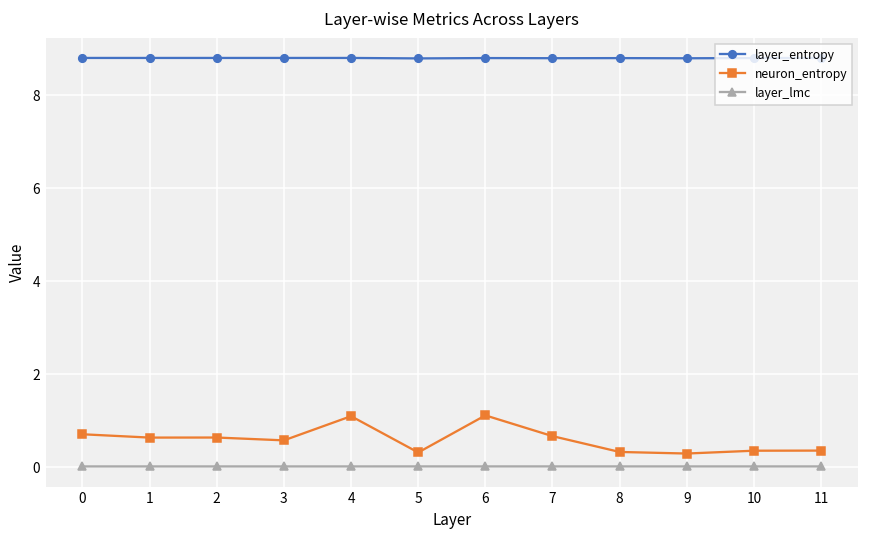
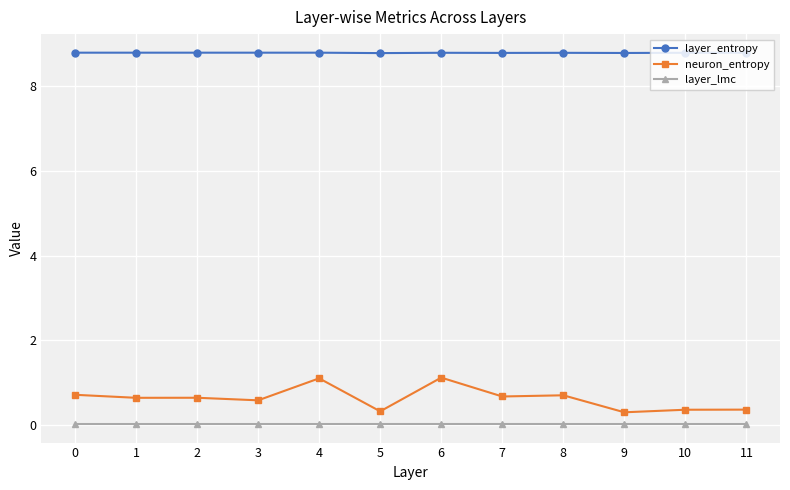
  {
    "layer_entropy": {
      "0": 8.8,
      "1": 8.8,
      "2": 8.8,
      "3": 8.8,
      "4": 8.8,
      "5": 8.8,
      "6": 8.8,
      "7": 8.8,
      "8": 8.8,
      "9": 8.8
    },
    "neuron_entropy": {
      "0": 0.7,
      "1": 0.6,
      "2": 0.6,
      "3": 0.6,
      "4": 1.1,
      "5": 0.3,
      "6": 1.1,
      "7": 0.7,
-     "8": 0.3,
+     "8": 0.7,
      "9": 0.3,
      "10": 0.4,
      "11": 0.4
    },
    "layer_lmc": {
      "0": 0.0,
      "1": 0.0,
      "2": 0.0,
      "3": 0.0,
      "4": 0.0,
      "5": 0.0,
      "6": 0.0,
      "7": 0.0,
      "8": 0.0,
      "9": 0.0,
      "10": 0.0,
      "11": 0.0
    }
  }
